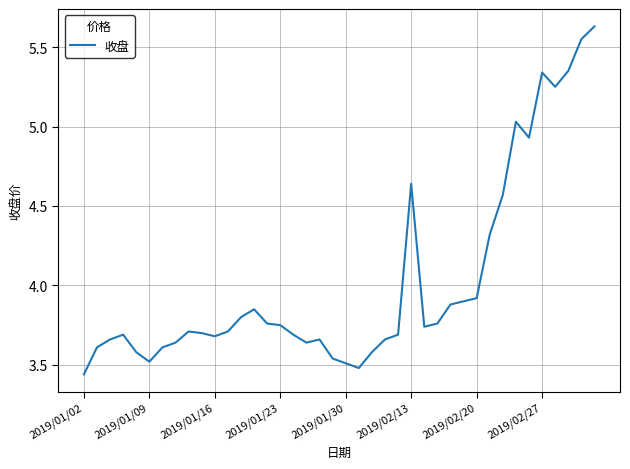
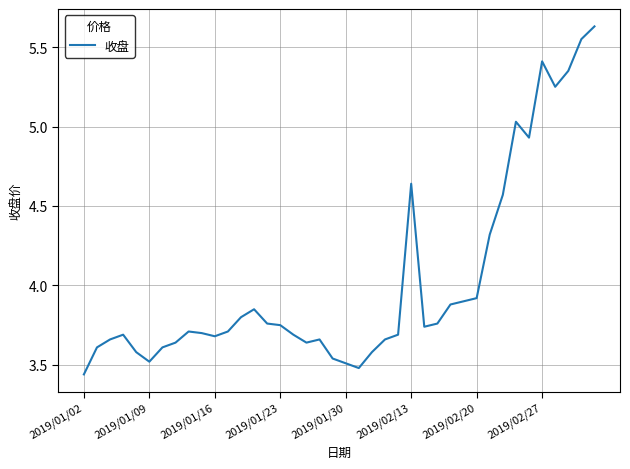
  {
    "2019/01/02": 3.44,
    "2019/01/09": 3.52,
    "2019/01/16": 3.68,
    "2019/01/23": 3.75,
    "2019/01/30": 3.51,
    "2019/02/13": 4.64,
    "2019/02/20": 3.92,
-   "2019/02/27": 5.34
+   "2019/02/27": 5.41
  }
